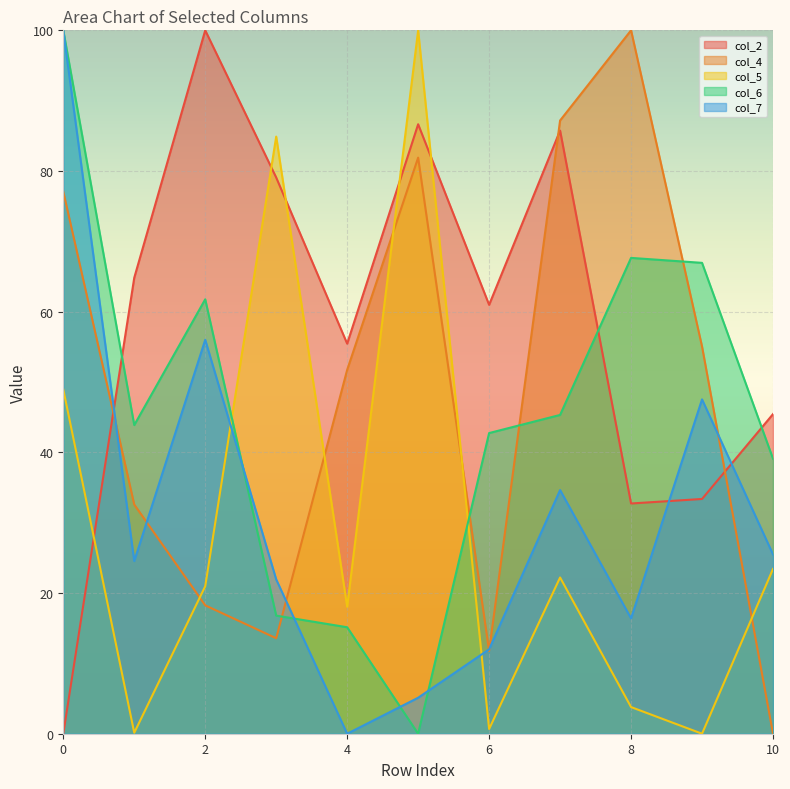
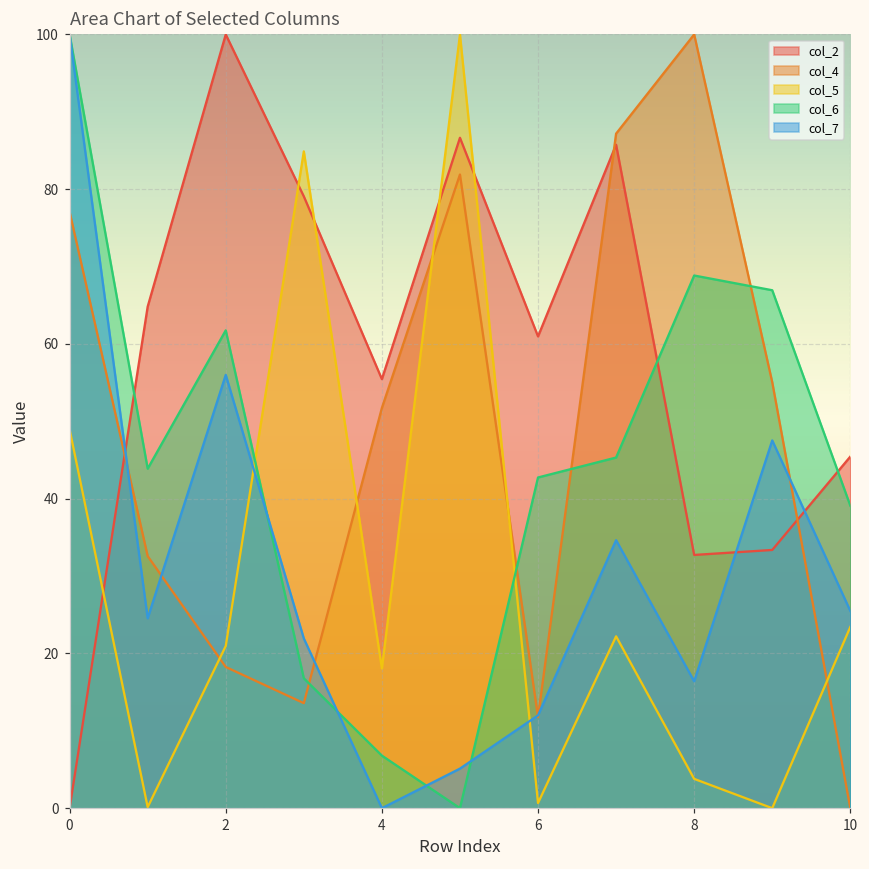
  {
    "col_6": {
      "2": 62,
-     "4": 15,
+     "4": 7,
      "6": 43,
-     "8": 68,
+     "8": 69,
      "10": 39
    },
    "col_7": {
      "2": 56,
      "4": 0,
      "8": 16,
      "10": 25
    }
  }
